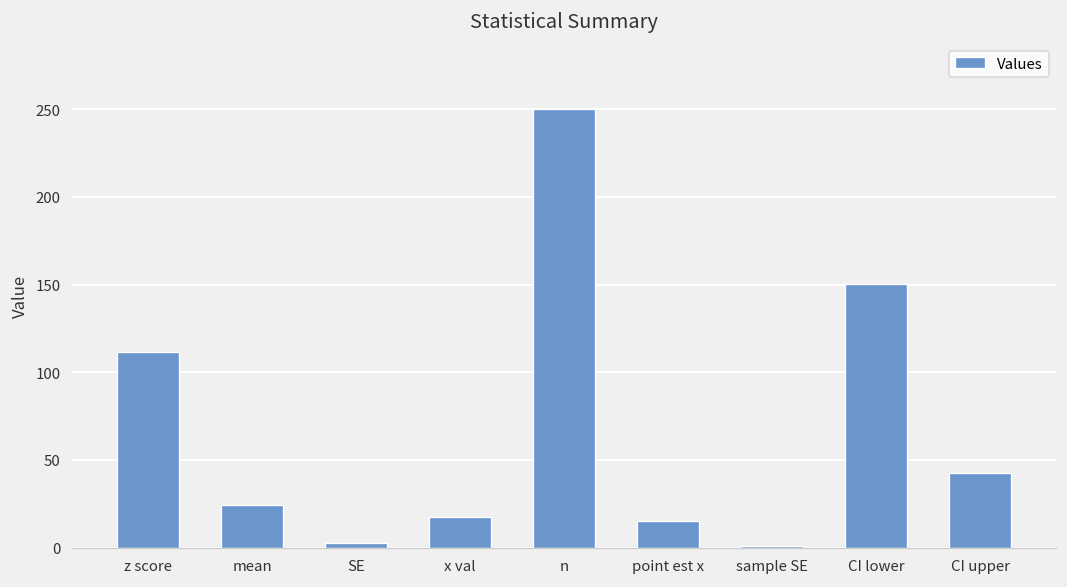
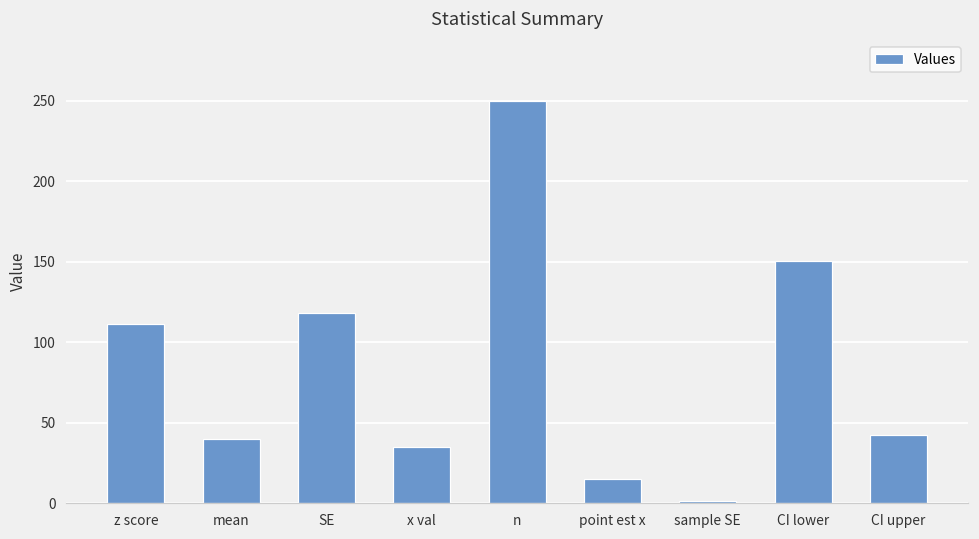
  {
    "z score": 111,
-   "mean": 25,
-   "SE": 3,
-   "x val": 18,
+   "mean": 40,
+   "SE": 118,
+   "x val": 35,
    "n": 250,
    "point est x": 15,
    "CI lower": 150,
    "CI upper": 42
  }
